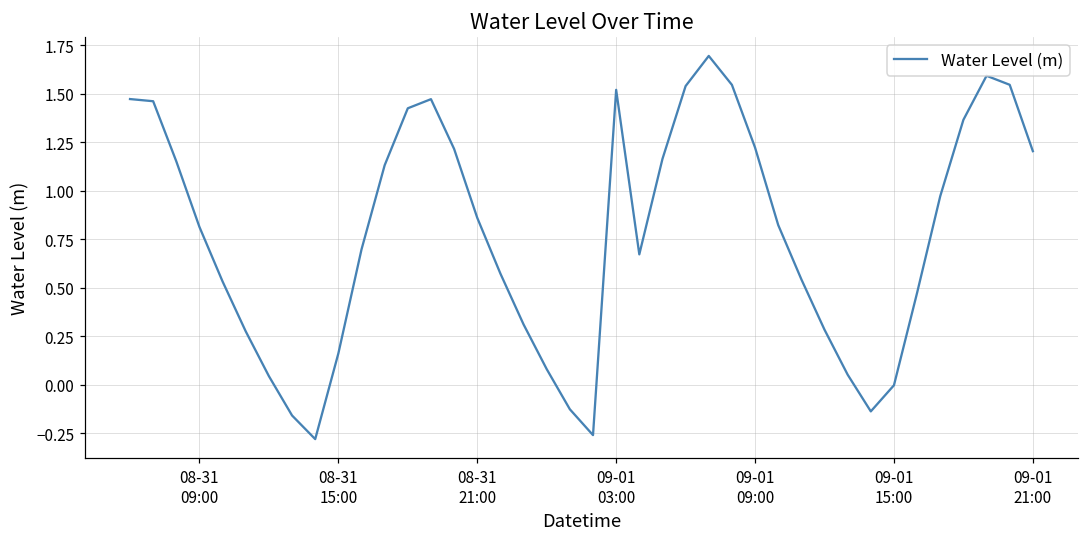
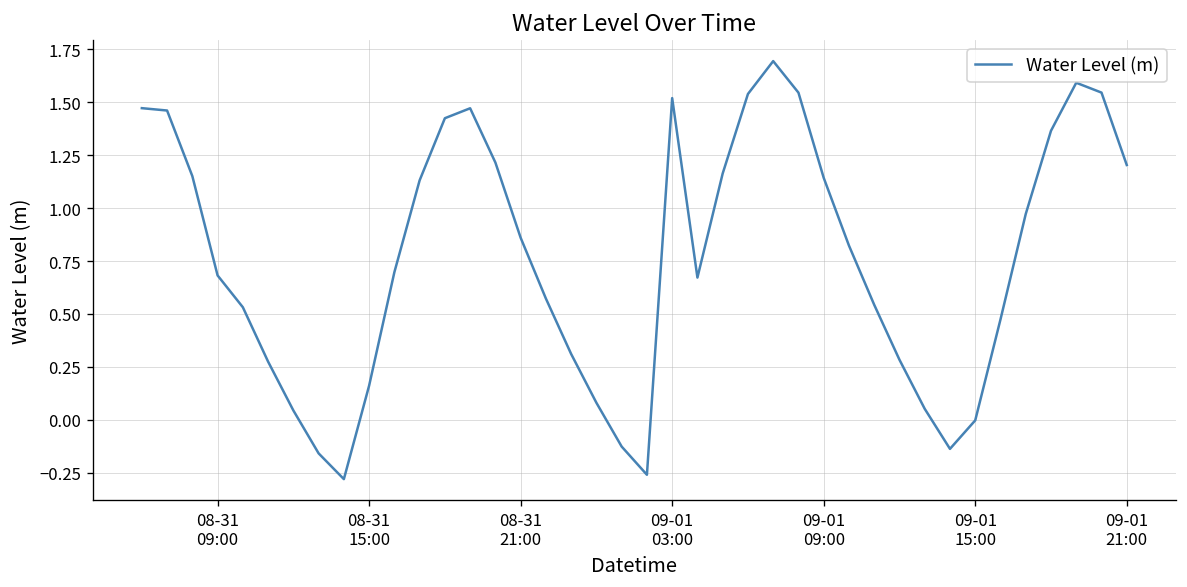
  {
-   "08-31 09:00": 0.81,
+   "08-31 09:00": 0.68,
    "08-31 15:00": 0.16,
    "08-31 21:00": 0.86,
    "09-01 03:00": 1.52,
-   "09-01 09:00": 1.22,
+   "09-01 09:00": 1.14,
    "09-01 15:00": 0.00,
    "09-01 21:00": 1.20
  }
